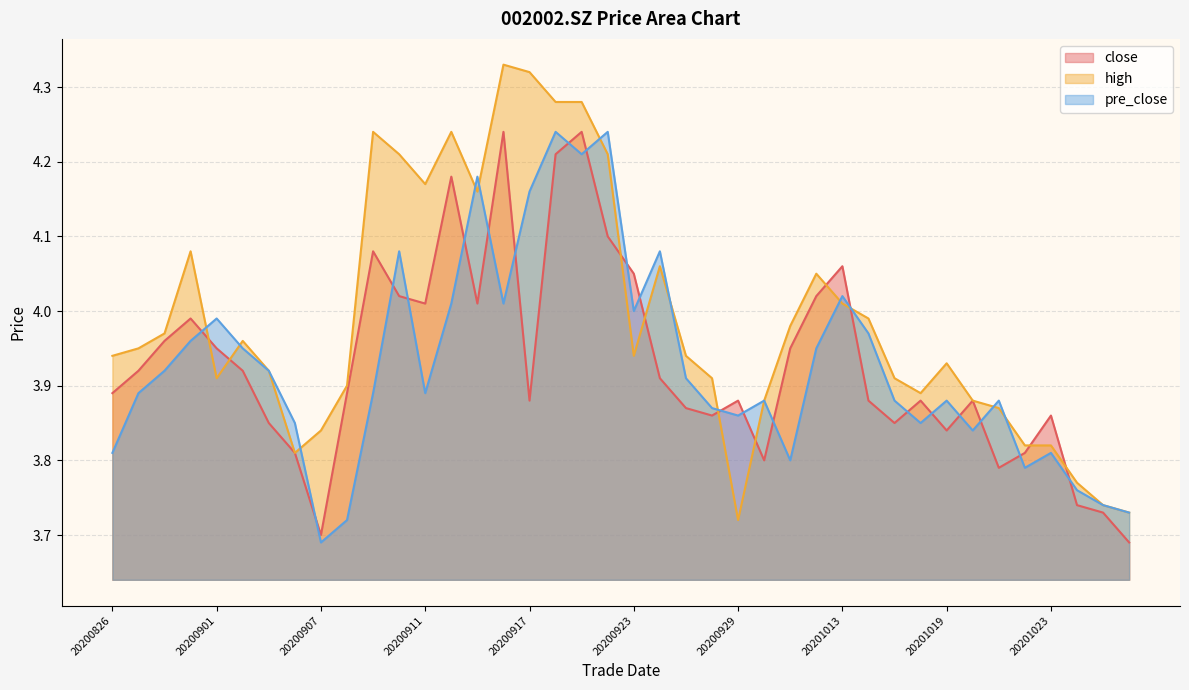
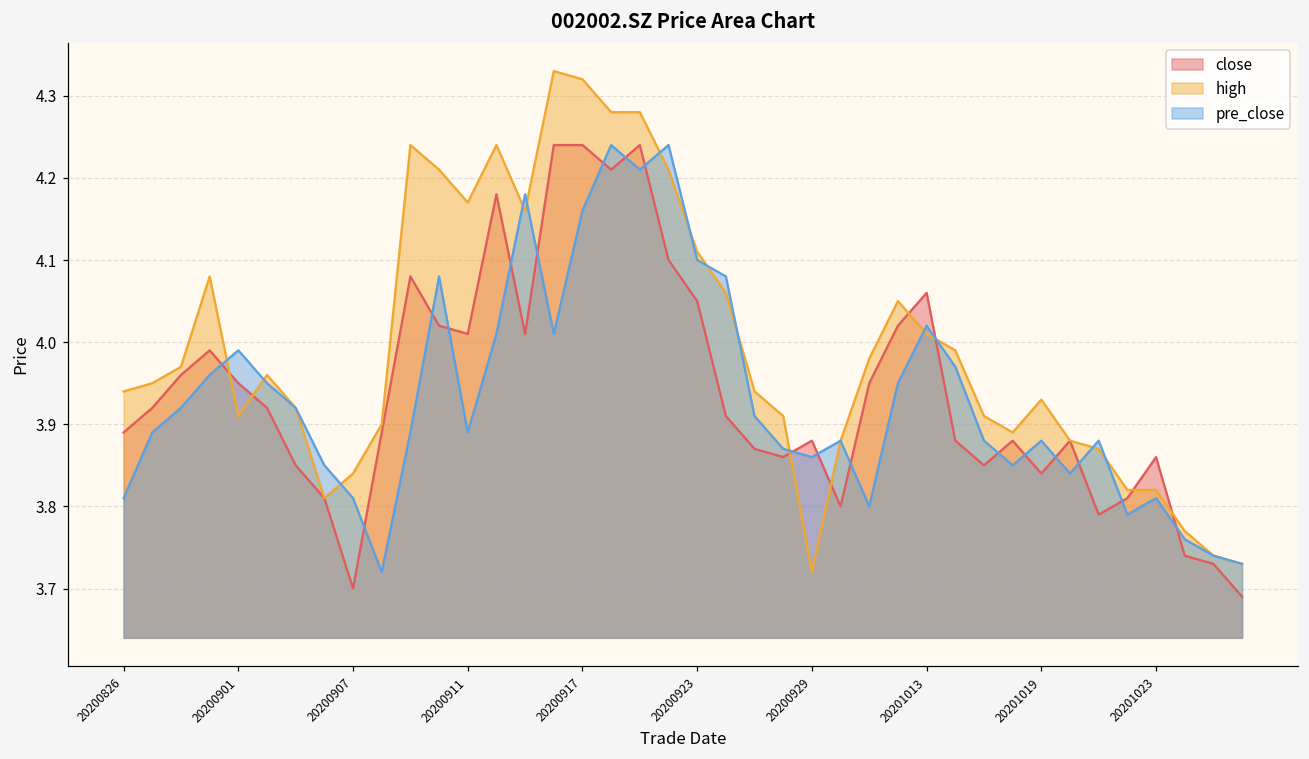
  {
    "close": {
      "20200826": 3.89,
      "20200901": 3.95,
      "20200907": 3.70,
      "20200911": 4.01,
-     "20200917": 3.88,
+     "20200917": 4.24,
      "20200923": 4.05,
      "20200929": 3.88,
      "20201013": 4.06,
      "20201019": 3.84,
      "20201023": 3.86
    },
    "high": {
      "20200826": 3.94,
      "20200901": 3.91,
      "20200907": 3.84,
      "20200911": 4.17,
      "20200917": 4.32,
-     "20200923": 3.94,
+     "20200923": 4.11,
      "20200929": 3.72,
      "20201013": 4.01,
      "20201019": 3.93,
      "20201023": 3.82
    },
    "pre_close": {
      "20200826": 3.81,
      "20200901": 3.99,
-     "20200907": 3.69,
+     "20200907": 3.81,
      "20200911": 3.89,
      "20200917": 4.16,
-     "20200923": 4.0,
+     "20200923": 4.1,
      "20200929": 3.86,
      "20201013": 4.02,
      "20201019": 3.88,
      "20201023": 3.81
    }
  }
